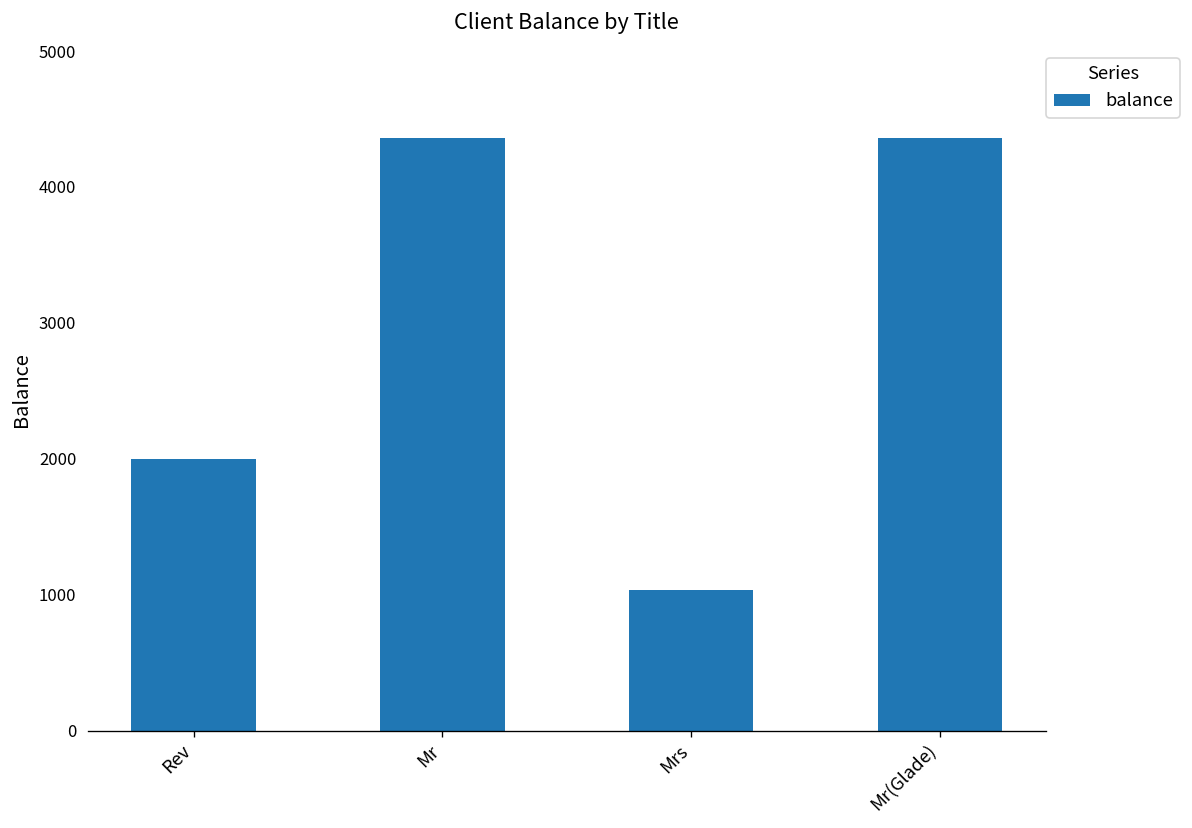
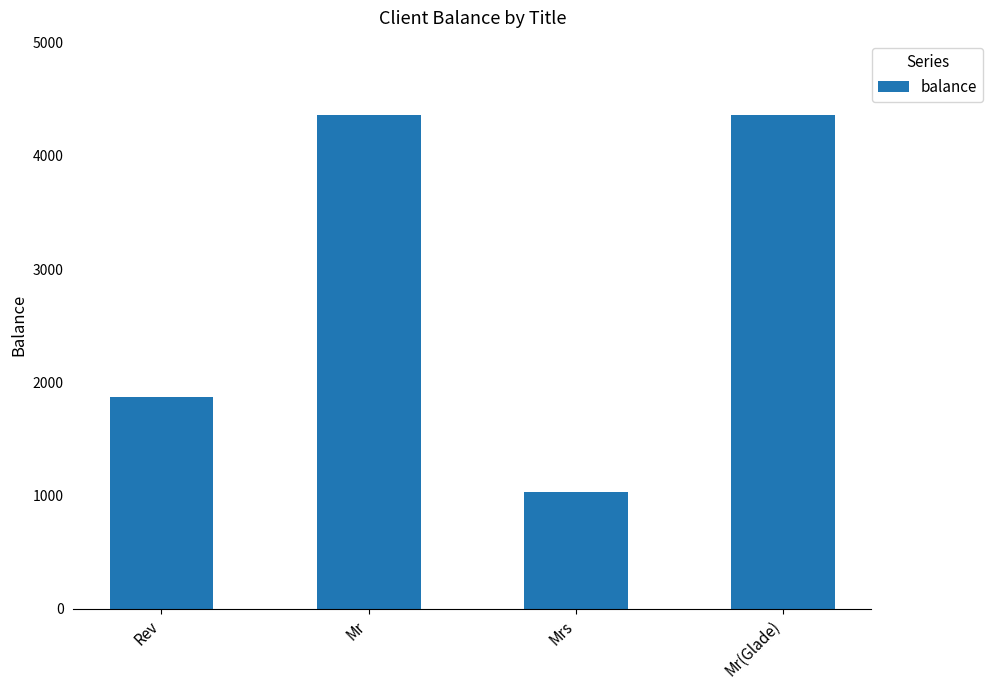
  {
-   "Rev": 2000,
+   "Rev": 1870,
    "Mr": 4360,
    "Mrs": 1040,
    "Mr(Glade)": 4360
  }
